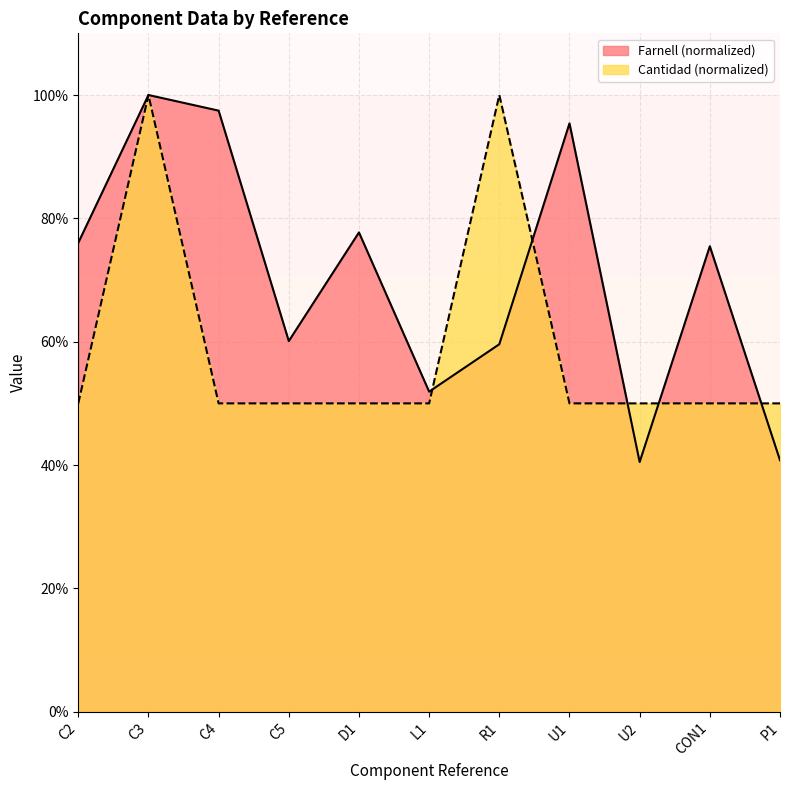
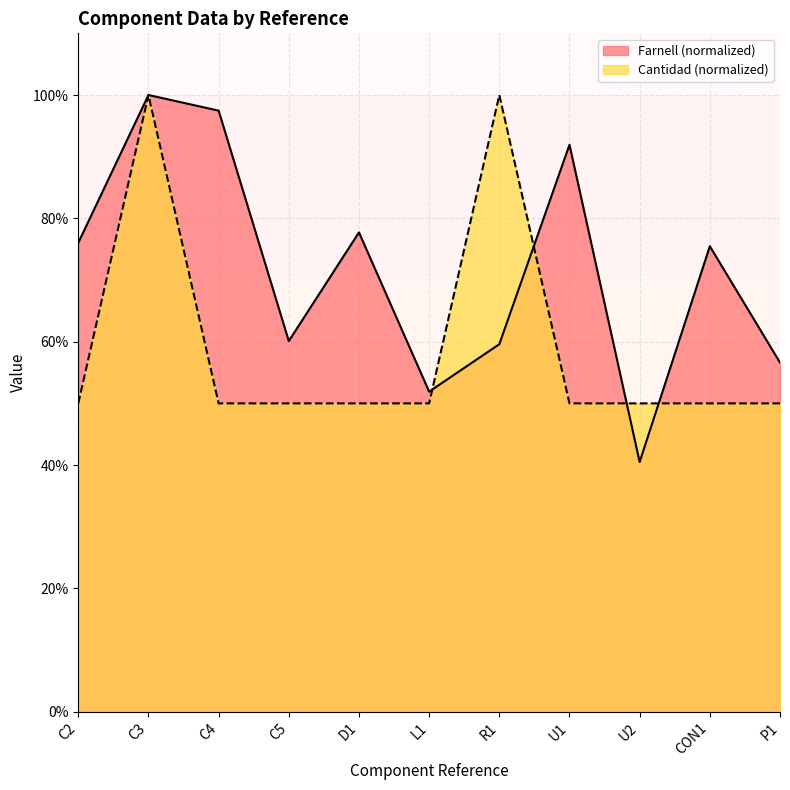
  {
    "Farnell (normalized)": {
      "C2": "76%",
      "C4": "97%",
      "C5": "60%",
      "D1": "78%",
      "L1": "52%",
      "R1": "60%",
-     "U1": "95%",
+     "U1": "92%",
      "U2": "40%",
      "CON1": "75%",
-     "P1": "41%"
+     "P1": "57%"
    },
    "Cantidad (normalized)": {
      "C2": "50%",
      "C4": "50%",
      "C5": "50%",
      "D1": "50%",
      "L1": "50%",
      "R1": "100%",
      "U1": "50%",
      "U2": "50%",
      "CON1": "50%",
      "P1": "50%"
    }
  }
